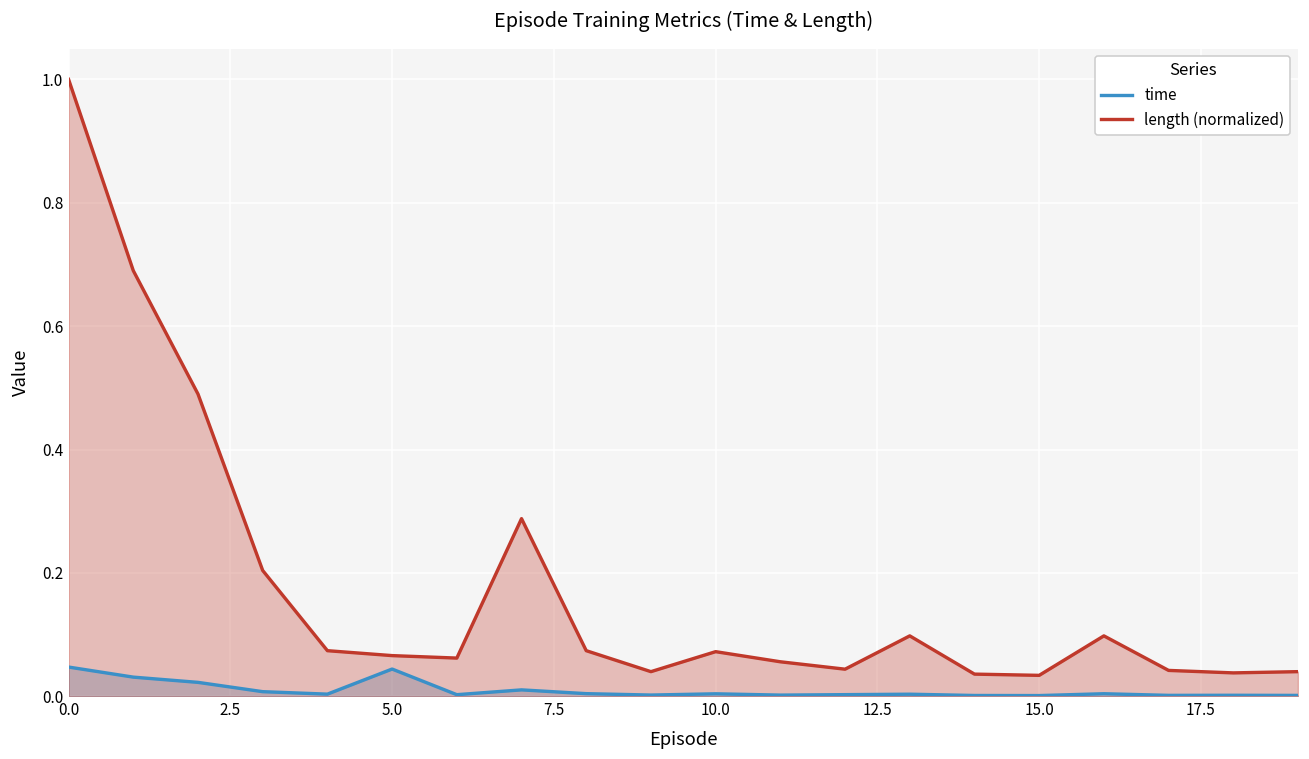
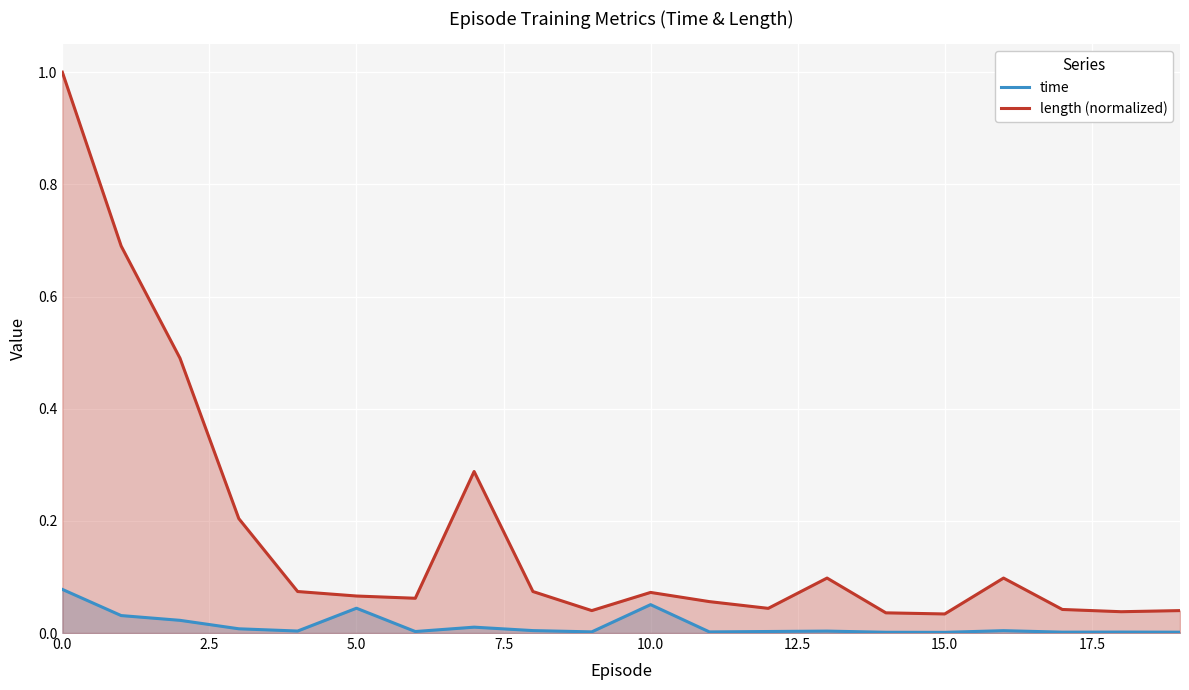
  {
    "time": {
-     "0.0": 0.05,
+     "0.0": 0.08,
      "5.0": 0.04,
-     "10.0": 0.00,
+     "10.0": 0.05,
      "15.0": 0.00
    },
    "length (normalized)": {
      "0.0": 1.00,
      "5.0": 0.07,
      "10.0": 0.07,
      "15.0": 0.03
    }
  }
